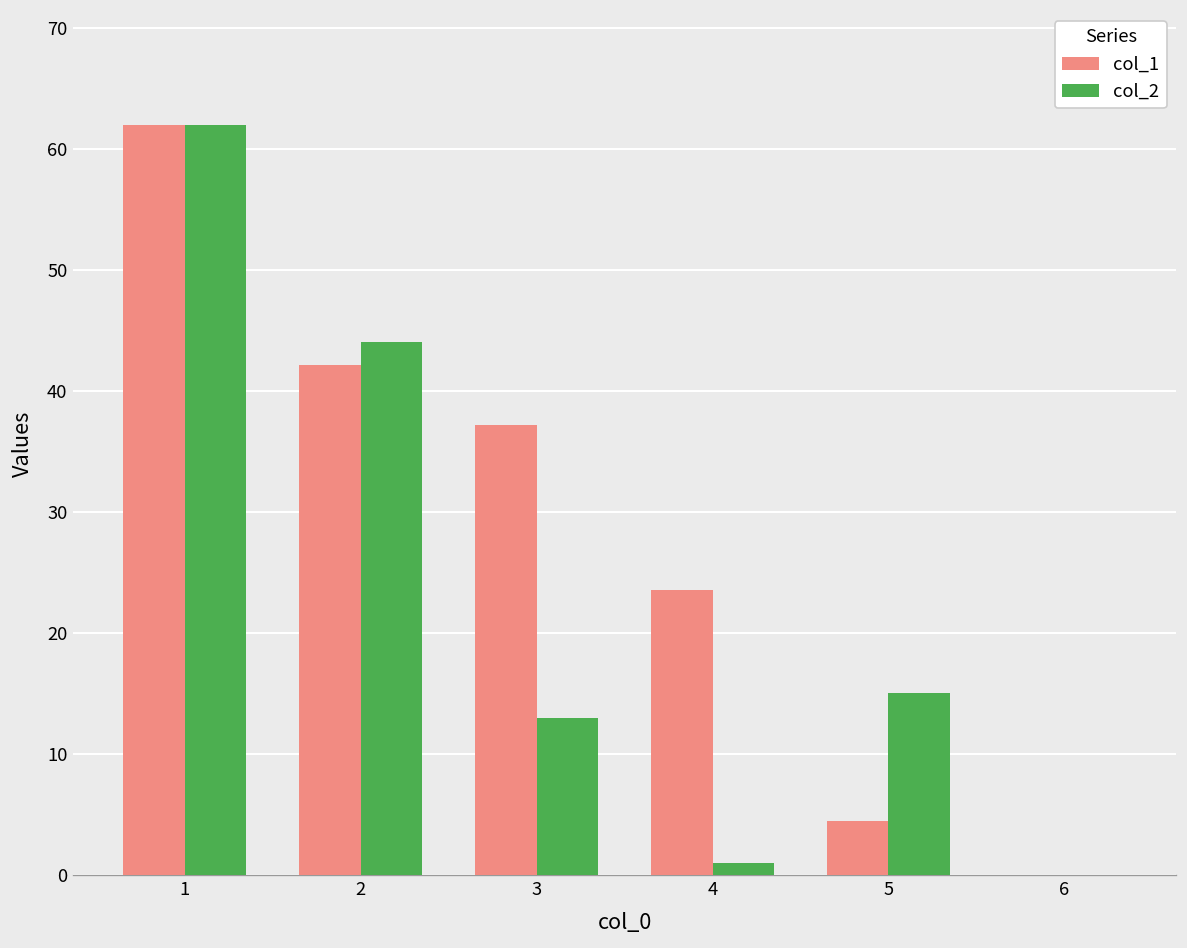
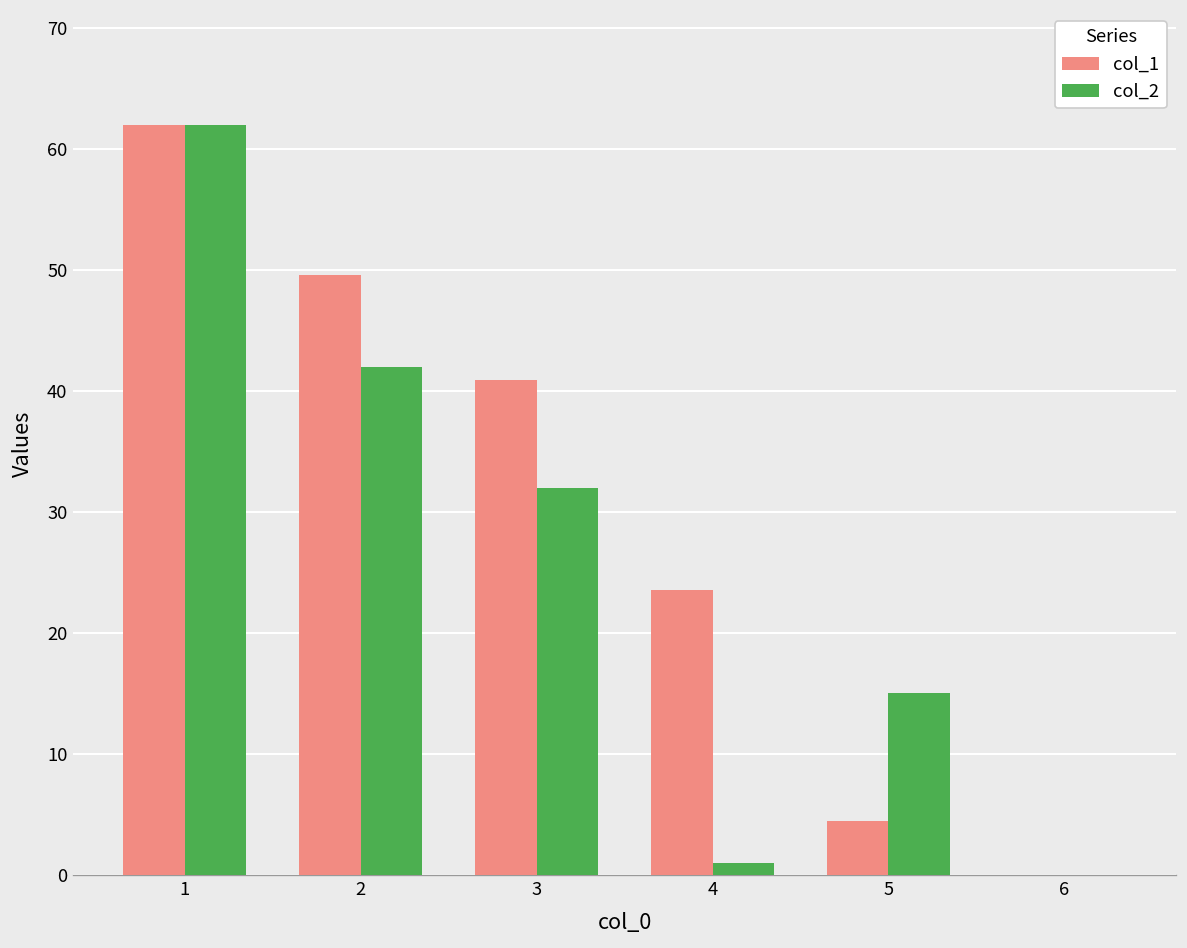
  {
    "col_1": {
      "1": 62.0,
-     "2": 42.1,
-     "3": 37.2,
+     "2": 49.6,
+     "3": 40.9,
      "4": 23.5,
      "5": 4.4,
      "6": 0.0
    },
    "col_2": {
      "1": 62,
-     "2": 44,
-     "3": 13,
+     "2": 42,
+     "3": 32,
      "4": 1,
      "5": 15,
      "6": 0
    }
  }
